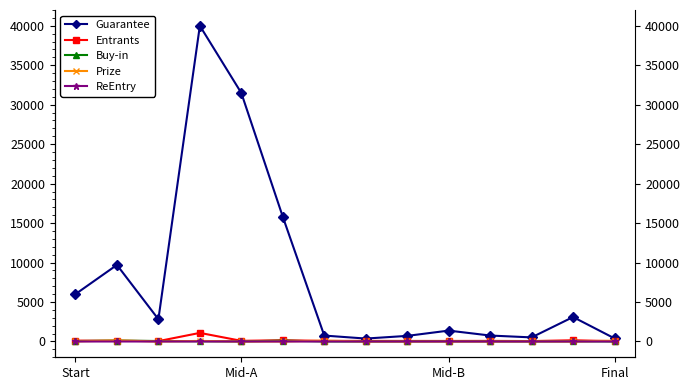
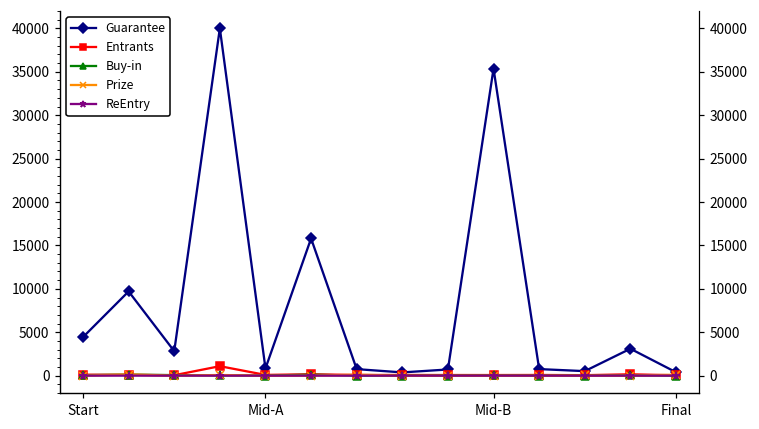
  {
    "Guarantee": {
-     "Start": 6000,
-     "Mid-A": 31000,
-     "Mid-B": 1000
+     "Start": 4000,
+     "Mid-A": 1000,
+     "Mid-B": 35000
    }
  }
